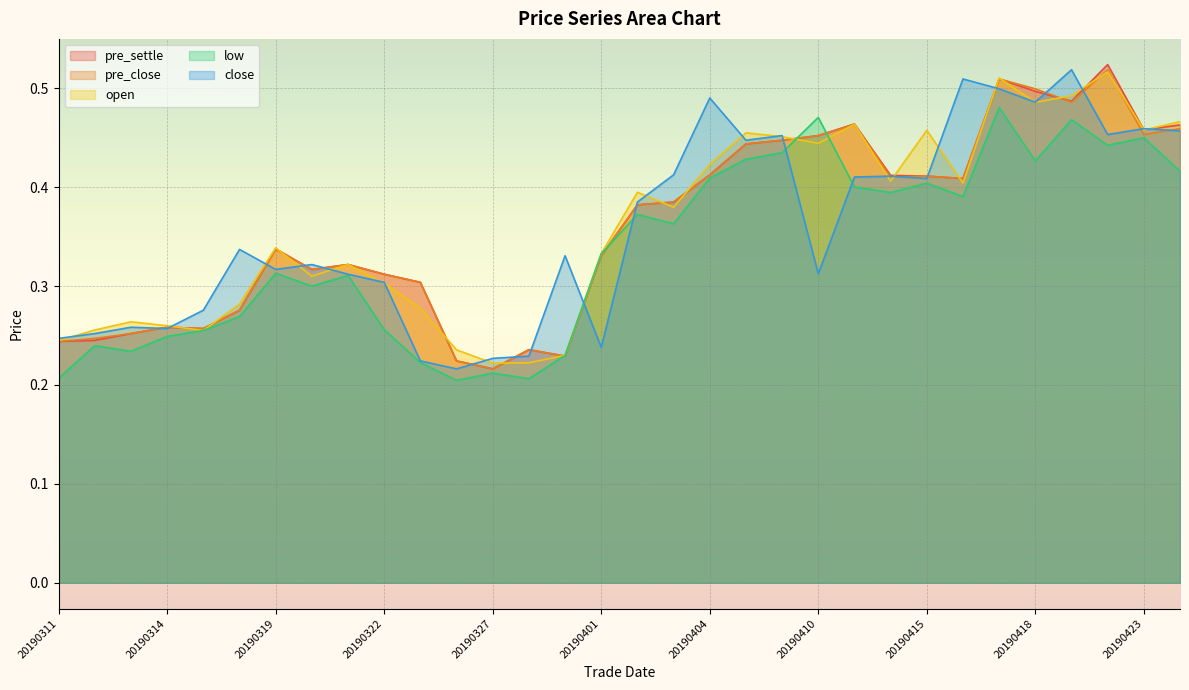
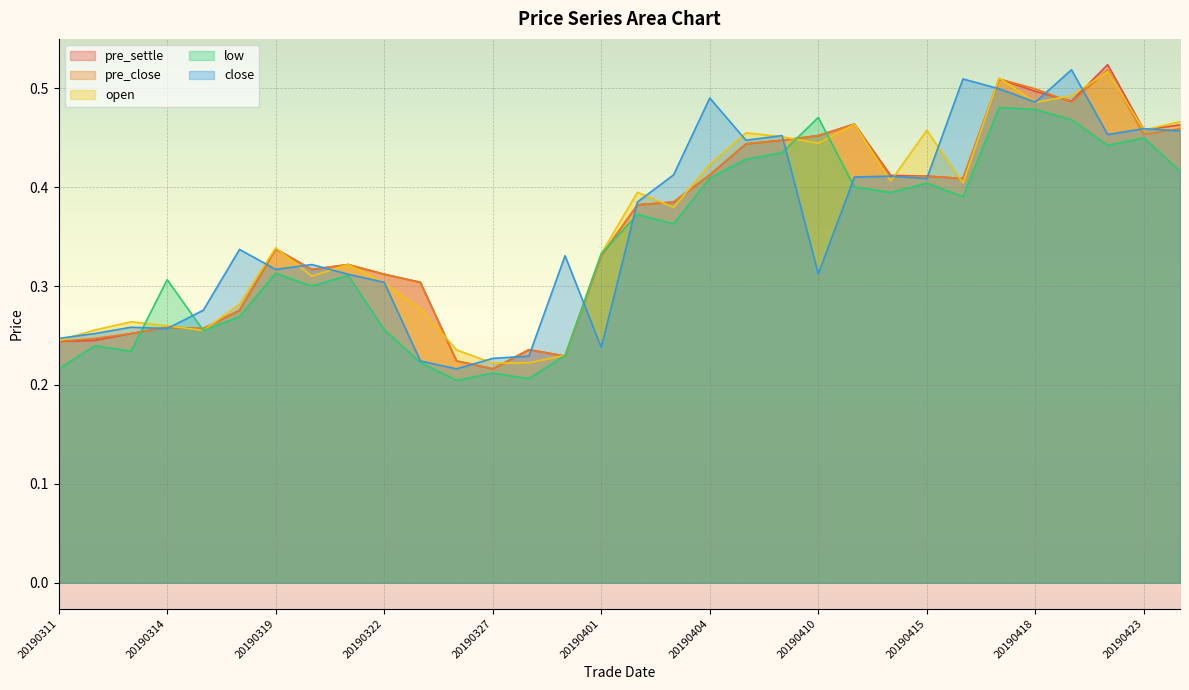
  {
    "low": {
-     "20190311": 0.21,
-     "20190314": 0.25,
+     "20190311": 0.22,
+     "20190314": 0.31,
      "20190319": 0.31,
      "20190322": 0.26,
      "20190327": 0.21,
      "20190404": 0.41,
      "20190410": 0.47,
      "20190415": 0.40,
-     "20190418": 0.43,
+     "20190418": 0.48,
      "20190423": 0.45
    },
    "close": {
      "20190319": 0.32,
      "20190327": 0.23,
      "20190401": 0.24,
      "20190404": 0.49,
      "20190410": 0.31
    }
  }
